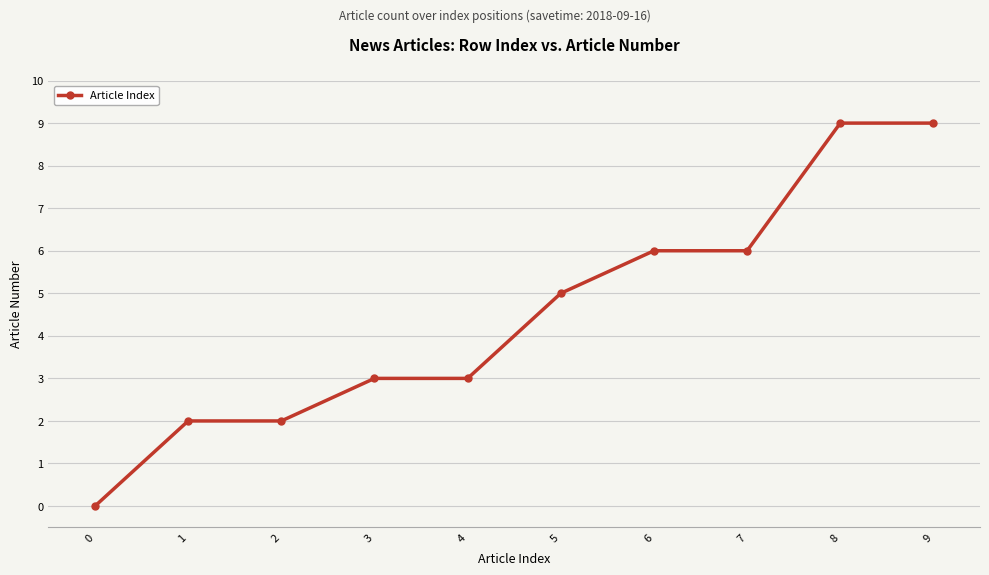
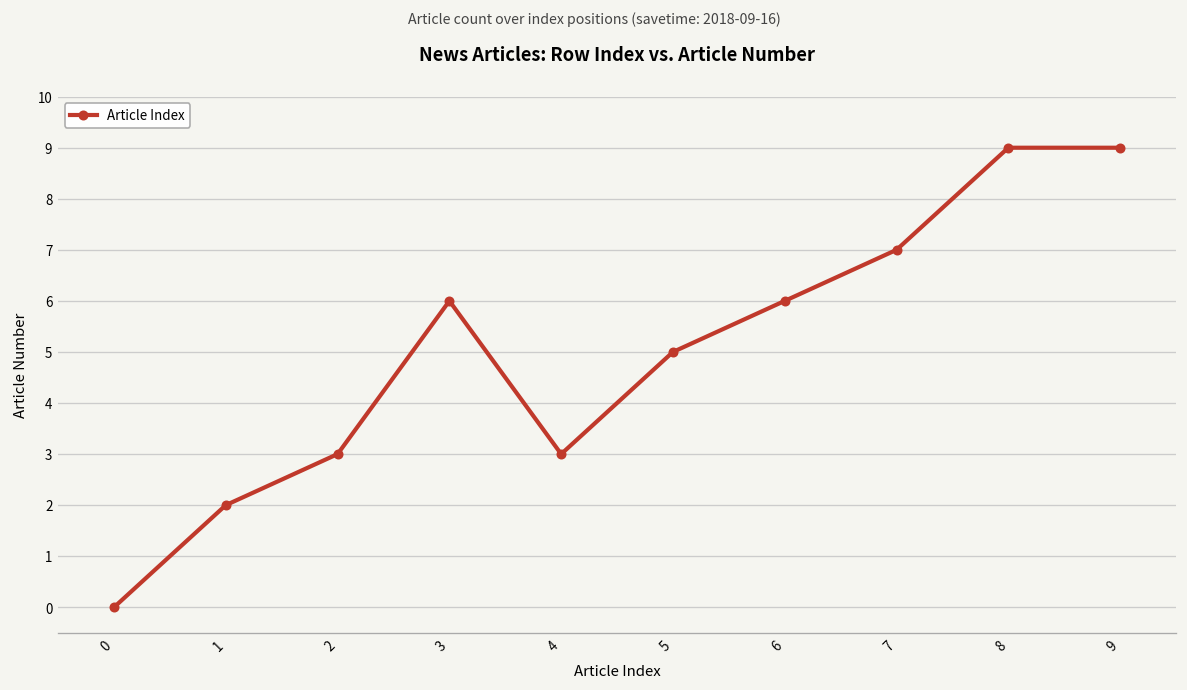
  {
    "0": 0,
    "1": 2,
-   "2": 2,
-   "3": 3,
+   "2": 3,
+   "3": 6,
    "4": 3,
    "5": 5,
    "6": 6,
-   "7": 6,
+   "7": 7,
    "8": 9,
    "9": 9
  }
